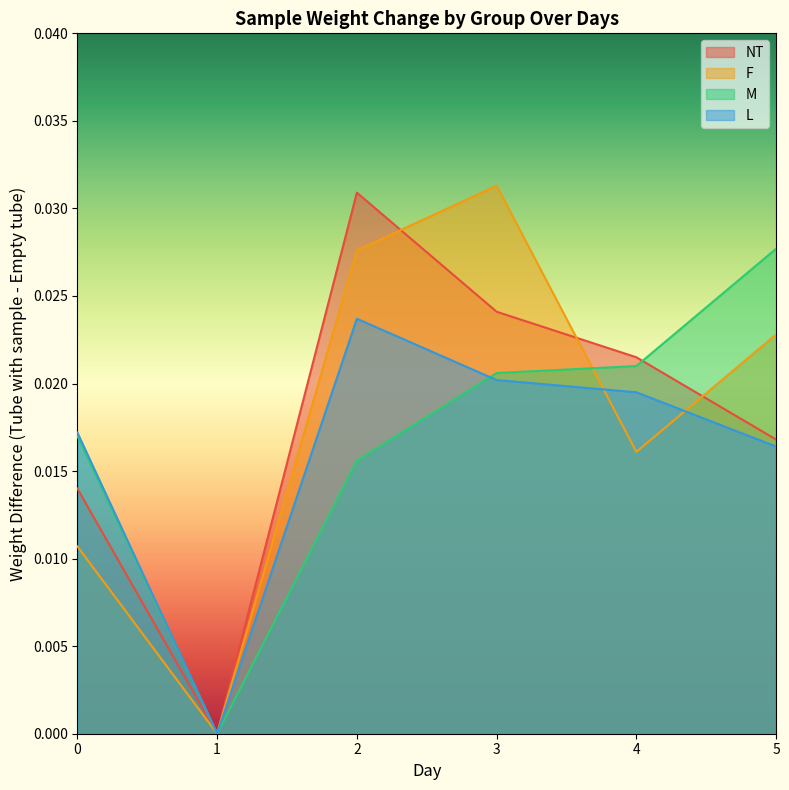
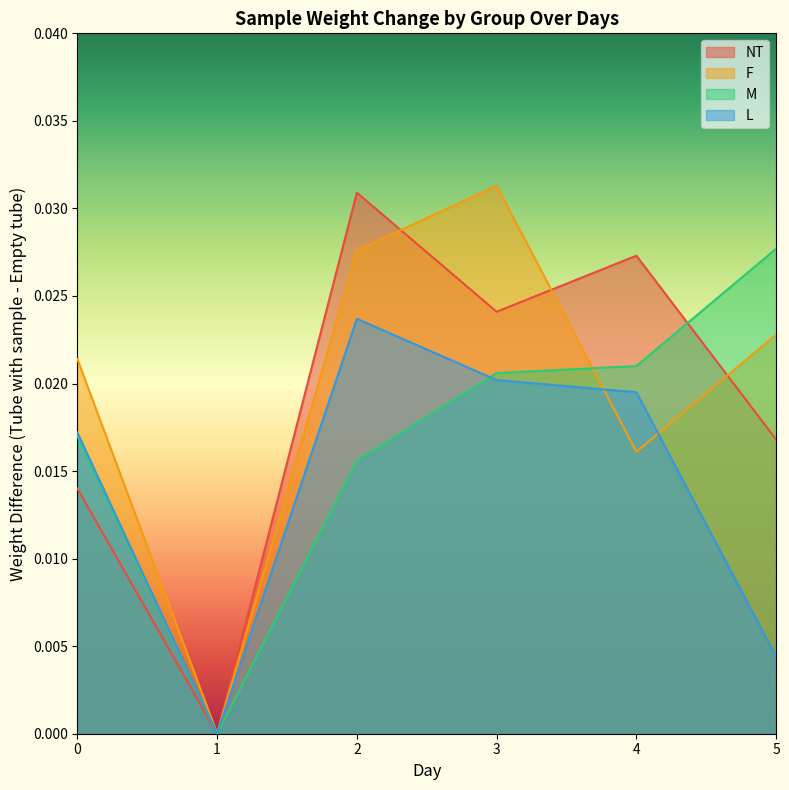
  {
    "NT": {
      "0": 0.0140,
      "2": 0.0309,
      "3": 0.0241,
-     "4": 0.0215,
+     "4": 0.0273,
      "5": 0.0168
    },
    "F": {
-     "0": 0.0107,
+     "0": 0.0214,
      "2": 0.0276,
      "3": 0.0313,
      "4": 0.0161,
      "5": 0.0228
    },
    "M": {
      "0": 0.0170,
      "2": 0.0156,
      "3": 0.0206,
      "4": 0.0210,
      "5": 0.0277
    },
    "L": {
      "0": 0.0172,
      "2": 0.0237,
      "3": 0.0202,
      "4": 0.0195,
-     "5": 0.0164
+     "5": 0.0044
    }
  }
